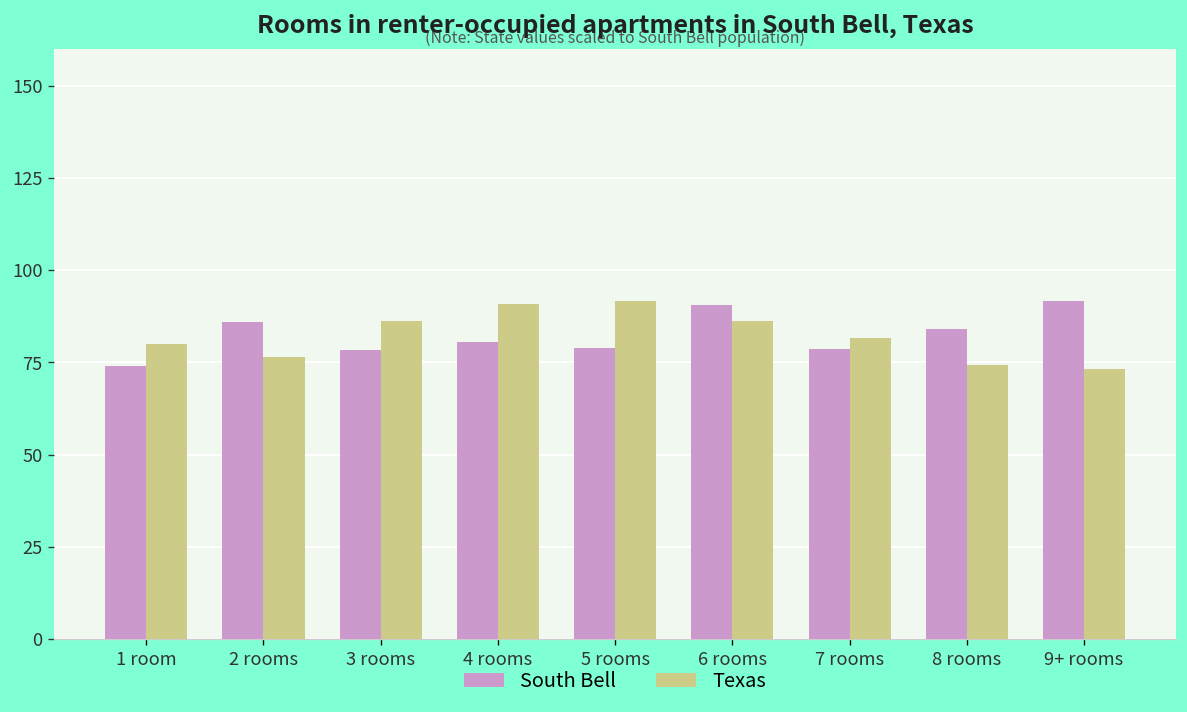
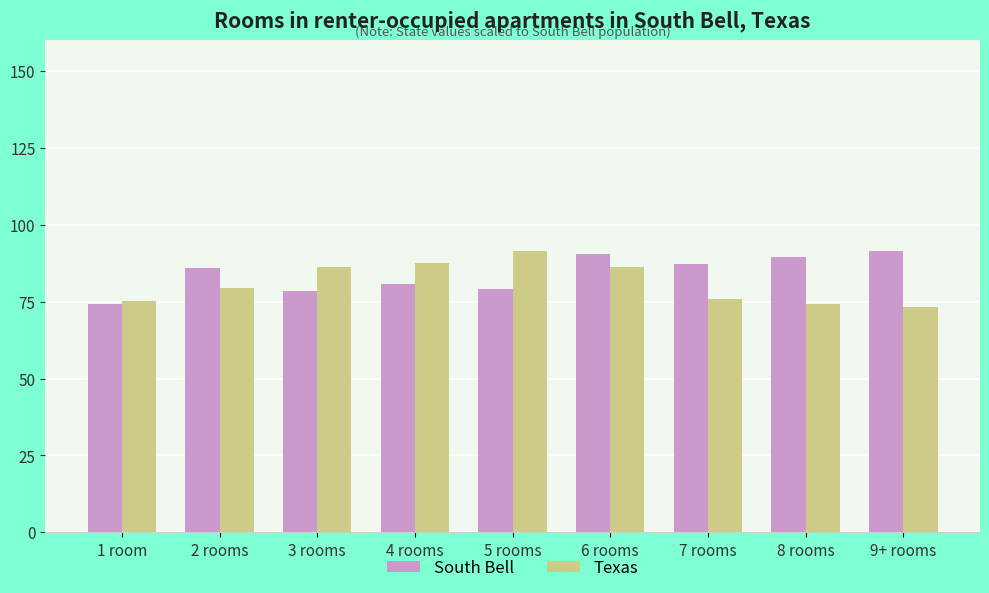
  {
    "South Bell": {
      "1 room": 74,
      "2 rooms": 86,
      "3 rooms": 78,
      "4 rooms": 81,
      "5 rooms": 79,
      "6 rooms": 91,
-     "7 rooms": 79,
-     "8 rooms": 84,
+     "7 rooms": 87,
+     "8 rooms": 89,
      "9+ rooms": 92
    },
    "Texas": {
-     "1 room": 80,
-     "2 rooms": 76,
+     "1 room": 75,
+     "2 rooms": 79,
      "3 rooms": 86,
-     "4 rooms": 91,
+     "4 rooms": 88,
      "5 rooms": 92,
      "6 rooms": 86,
-     "7 rooms": 82,
+     "7 rooms": 76,
      "8 rooms": 74,
      "9+ rooms": 73
    }
  }
